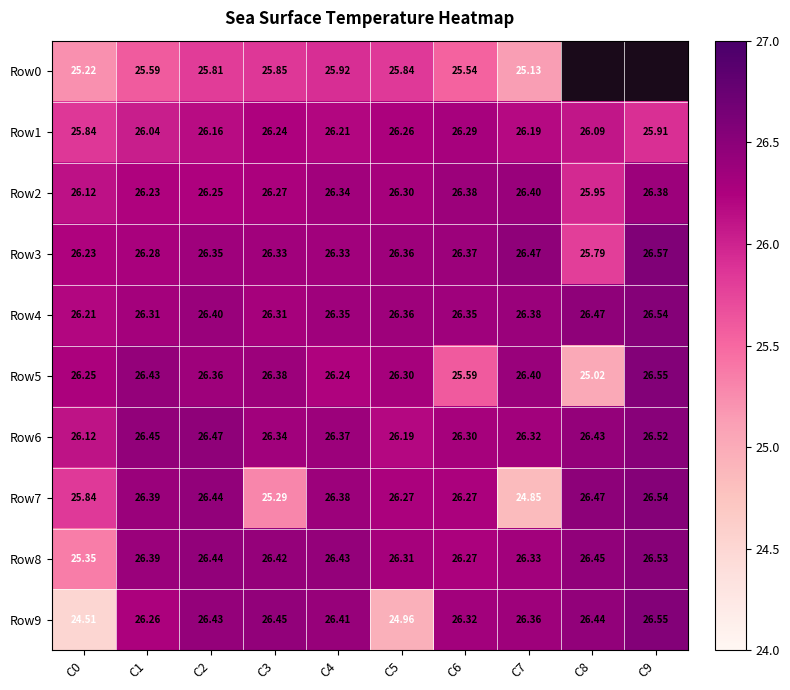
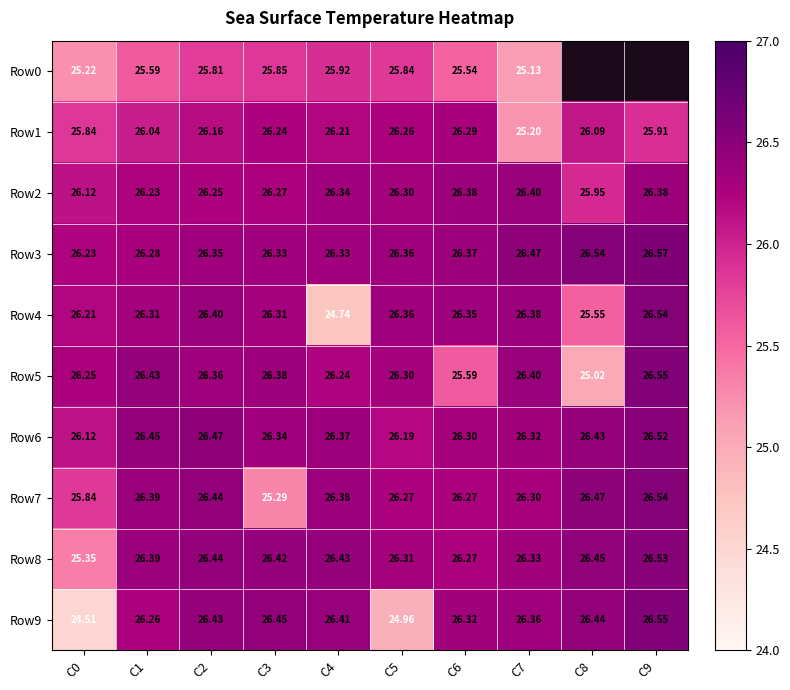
  {
    "Row0": {
      "C0": 25.22,
      "C1": 25.59,
      "C2": 25.81,
      "C3": 25.85,
      "C4": 25.92,
      "C5": 25.84,
      "C6": 25.54,
      "C7": 25.13
    },
    "Row1": {
      "C0": 25.84,
      "C1": 26.04,
      "C2": 26.16,
      "C3": 26.24,
      "C4": 26.21,
      "C5": 26.26,
      "C6": 26.29,
-     "C7": 26.19,
+     "C7": 25.20,
      "C8": 26.09,
      "C9": 25.91
    },
    "Row2": {
      "C0": 26.12,
      "C1": 26.23,
      "C2": 26.25,
      "C3": 26.27,
      "C4": 26.34,
      "C5": 26.30,
      "C6": 26.38,
      "C7": 26.40,
      "C8": 25.95,
      "C9": 26.38
    },
    "Row3": {
      "C0": 26.23,
      "C1": 26.28,
      "C2": 26.35,
      "C3": 26.33,
      "C4": 26.33,
      "C5": 26.36,
      "C6": 26.37,
      "C7": 26.47,
-     "C8": 25.79,
+     "C8": 26.54,
      "C9": 26.57
    },
    "Row4": {
      "C0": 26.21,
      "C1": 26.31,
      "C2": 26.40,
      "C3": 26.31,
-     "C4": 26.35,
+     "C4": 24.74,
      "C5": 26.36,
      "C6": 26.35,
      "C7": 26.38,
-     "C8": 26.47,
+     "C8": 25.55,
      "C9": 26.54
    },
    "Row5": {
      "C0": 26.25,
      "C1": 26.43,
      "C2": 26.36,
      "C3": 26.38,
      "C4": 26.24,
      "C5": 26.30,
      "C6": 25.59,
      "C7": 26.40,
      "C8": 25.02,
      "C9": 26.55
    },
    "Row6": {
      "C0": 26.12,
      "C1": 26.45,
      "C2": 26.47,
      "C3": 26.34,
      "C4": 26.37,
      "C5": 26.19,
      "C6": 26.30,
      "C7": 26.32,
      "C8": 26.43,
      "C9": 26.52
    },
    "Row7": {
      "C0": 25.84,
      "C1": 26.39,
      "C2": 26.44,
      "C3": 25.29,
      "C4": 26.38,
      "C5": 26.27,
      "C6": 26.27,
-     "C7": 24.85,
+     "C7": 26.30,
      "C8": 26.47,
      "C9": 26.54
    },
    "Row8": {
      "C0": 25.35,
      "C1": 26.39,
      "C2": 26.44,
      "C3": 26.42,
      "C4": 26.43,
      "C5": 26.31,
      "C6": 26.27,
      "C7": 26.33,
      "C8": 26.45,
      "C9": 26.53
    },
    "Row9": {
      "C1": 26.26,
      "C2": 26.43,
      "C3": 26.45,
      "C4": 26.41,
      "C5": 24.96,
      "C6": 26.32,
      "C7": 26.36,
      "C8": 26.44,
      "C9": 26.55
    }
  }
